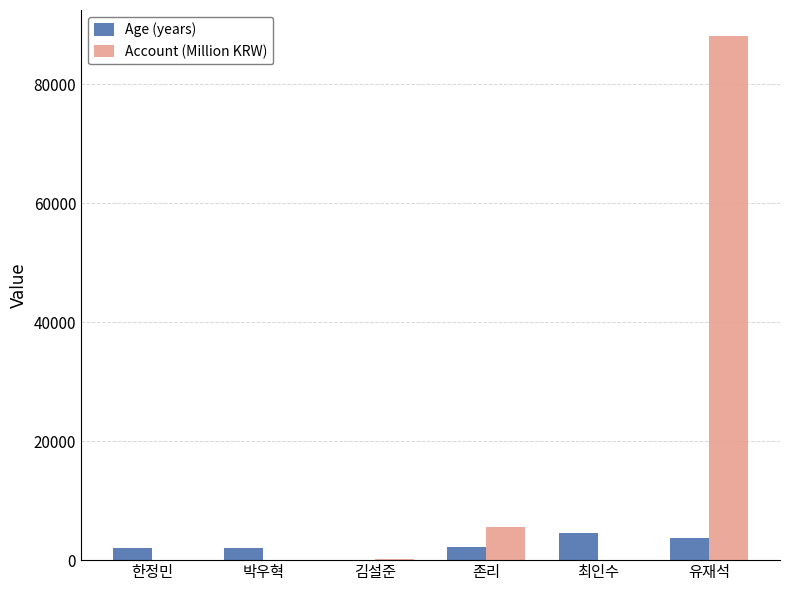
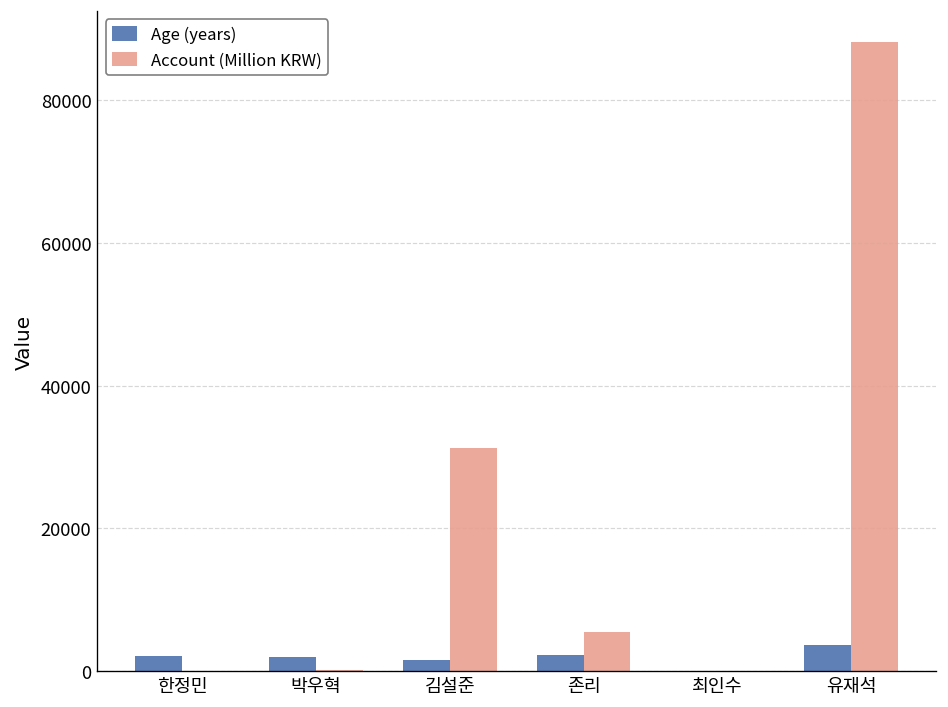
  {
    "Age (years)": {
      "한정민": 2000,
      "박우혁": 2000,
-     "김설준": 0,
+     "김설준": 2000,
      "존리": 2000,
-     "최인수": 5000,
+     "최인수": 0,
      "유재석": 4000
    },
    "Account (Million KRW)": {
-     "김설준": 0,
+     "김설준": 31000,
      "존리": 6000,
      "유재석": 88000
    }
  }
